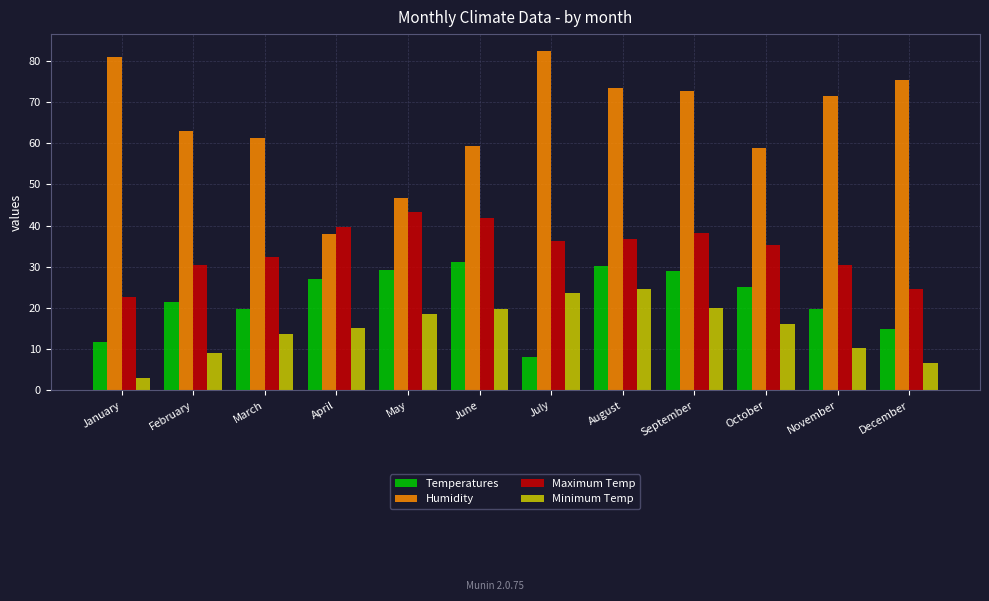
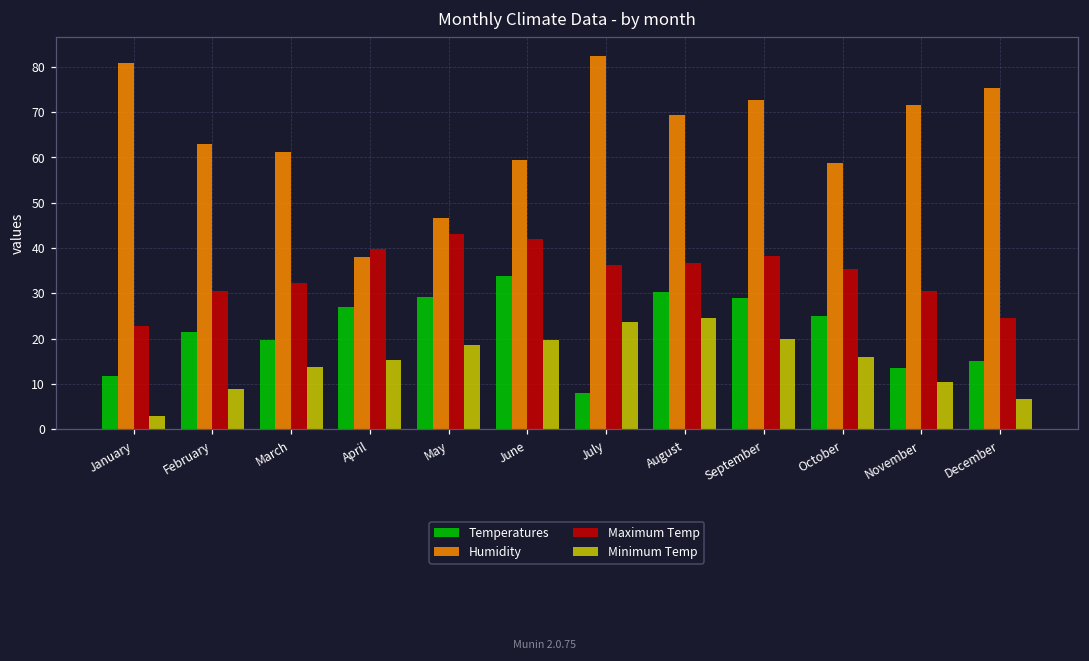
  {
    "Temperatures": {
      "January": 12,
      "February": 22,
      "March": 20,
      "April": 27,
      "May": 29,
-     "June": 31,
+     "June": 34,
      "July": 8,
      "August": 30,
      "September": 29,
      "October": 25,
-     "November": 20,
+     "November": 13,
      "December": 15
    },
    "Humidity": {
      "January": 81,
      "February": 63,
      "March": 61,
      "April": 38,
      "May": 47,
      "June": 59,
      "July": 82,
-     "August": 73,
+     "August": 69,
      "September": 73,
      "October": 59,
      "November": 72,
      "December": 75
    },
    "Maximum Temp": {
      "January": 23,
      "February": 31,
      "March": 32,
      "April": 40,
      "May": 43,
      "June": 42,
      "July": 36,
      "August": 37,
      "September": 38,
      "October": 35,
      "November": 31,
      "December": 25
    },
    "Minimum Temp": {
      "January": 3,
      "February": 9,
      "March": 14,
      "April": 15,
      "May": 19,
      "June": 20,
      "July": 24,
      "August": 25,
      "September": 20,
      "October": 16,
      "November": 10,
      "December": 7
    }
  }
